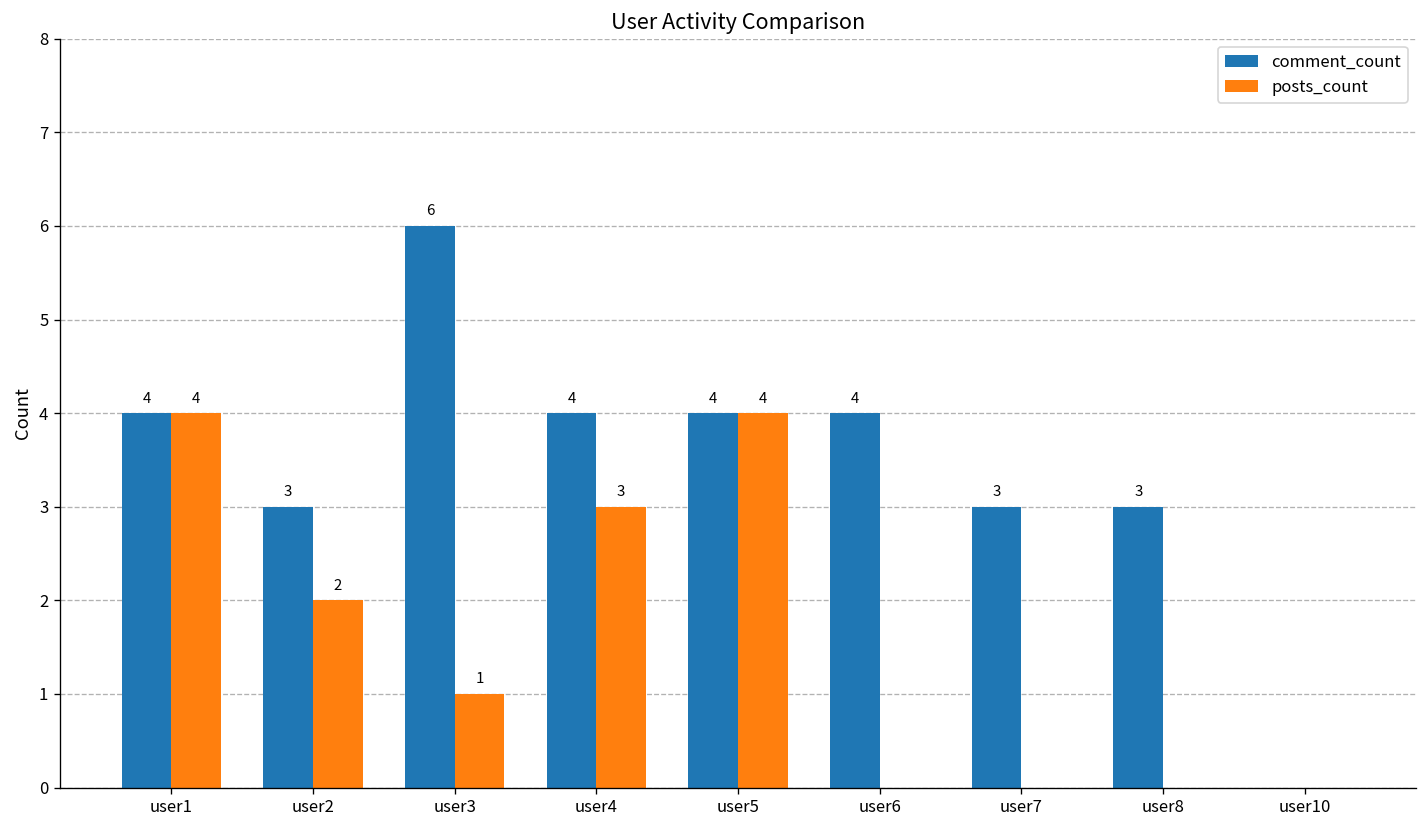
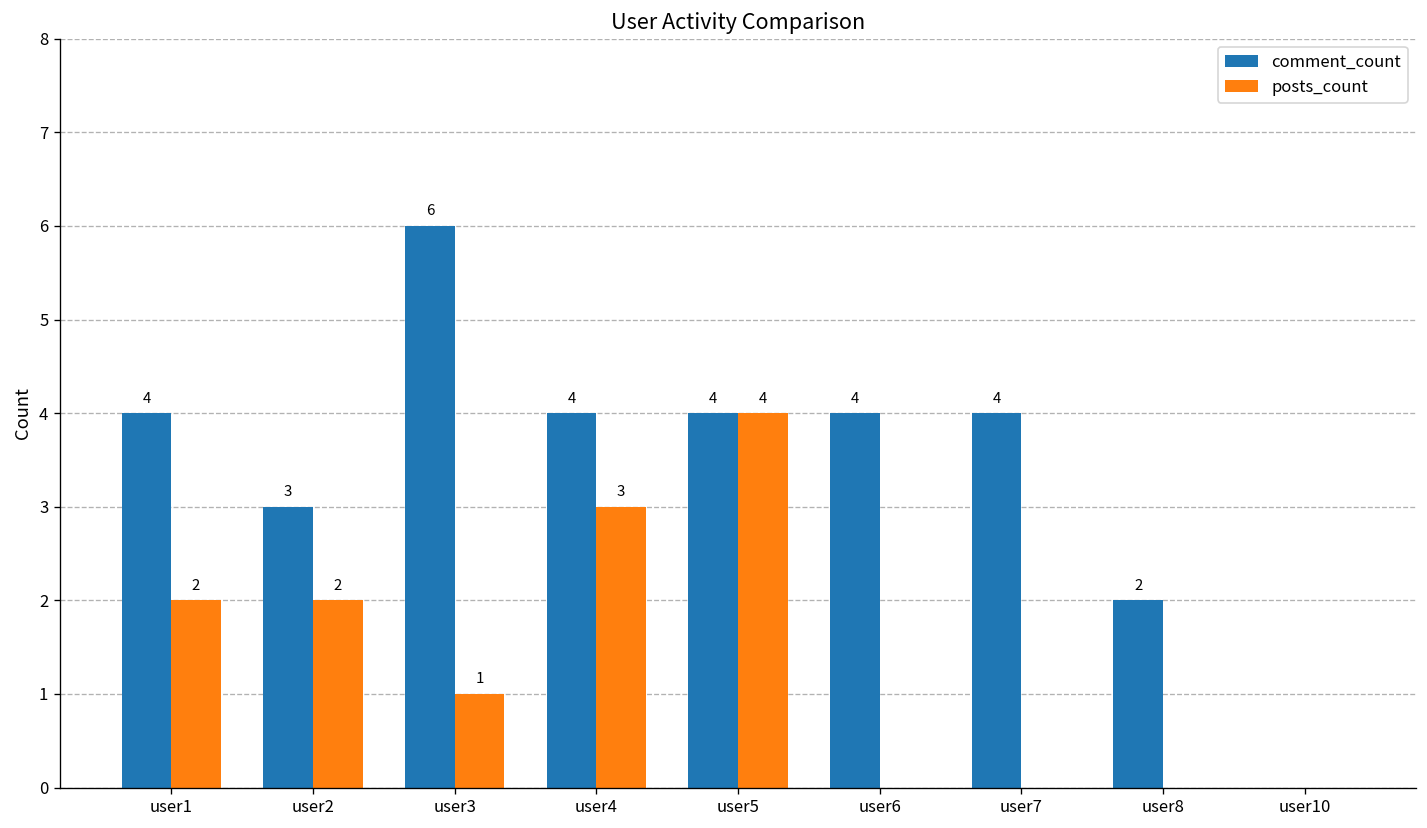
  {
    "comment_count": {
      "user1": 4,
      "user2": 3,
      "user3": 6,
      "user4": 4,
      "user5": 4,
      "user6": 4,
-     "user7": 3,
-     "user8": 3
+     "user7": 4,
+     "user8": 2
    },
    "posts_count": {
-     "user1": 4,
+     "user1": 2,
      "user2": 2,
      "user3": 1,
      "user4": 3,
      "user5": 4
    }
  }
